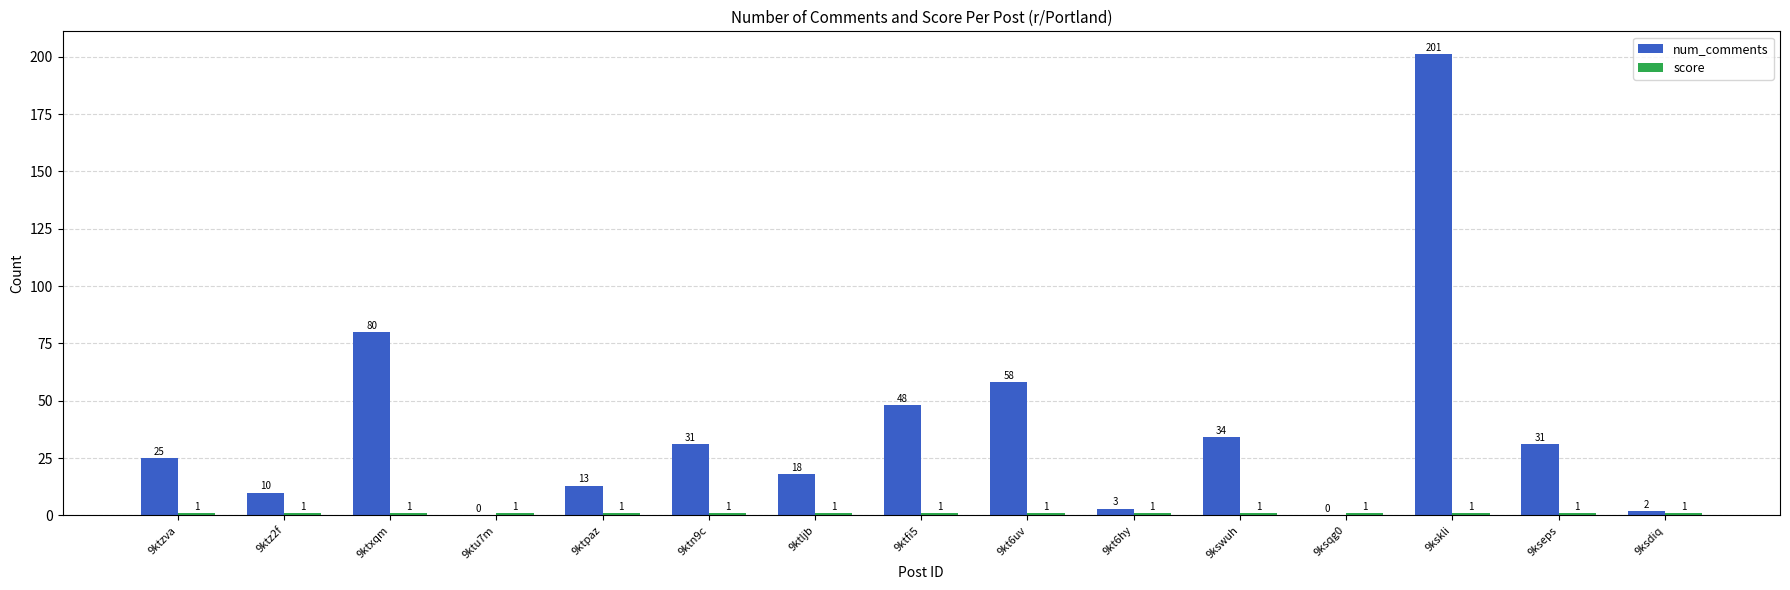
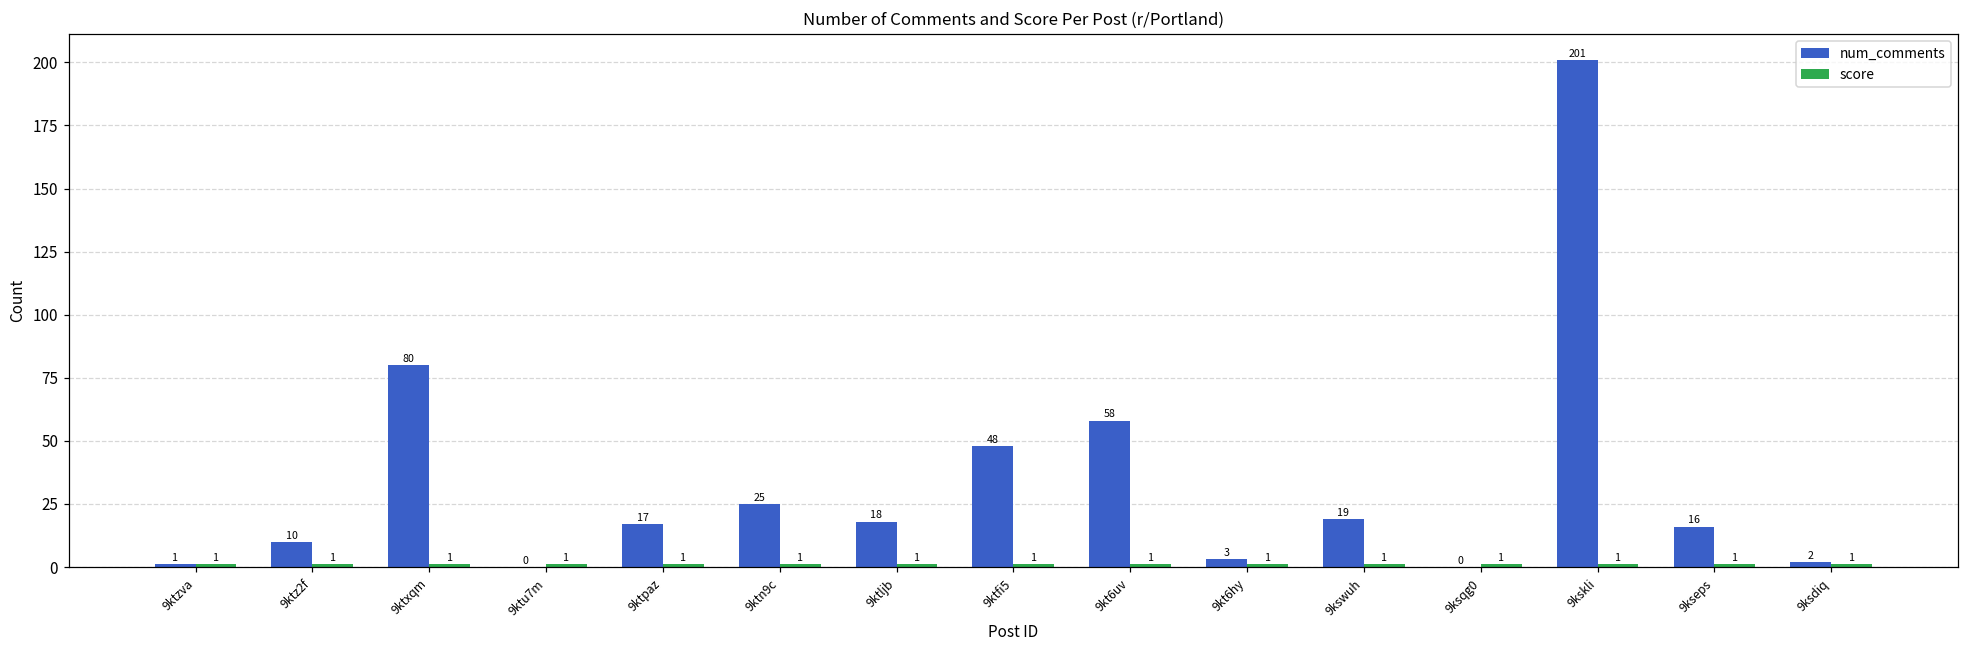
  {
    "num_comments": {
-     "9ktzva": 25,
+     "9ktzva": 1,
      "9ktz2f": 10,
      "9ktxqm": 80,
      "9ktu7m": 0,
-     "9ktpaz": 13,
-     "9ktn9c": 31,
+     "9ktpaz": 17,
+     "9ktn9c": 25,
      "9ktljb": 18,
      "9ktfi5": 48,
      "9kt6uv": 58,
      "9kt6hy": 3,
-     "9kswuh": 34,
+     "9kswuh": 19,
      "9ksqg0": 0,
      "9kskli": 201,
-     "9kseps": 31,
+     "9kseps": 16,
      "9ksdiq": 2
    },
    "score": {
      "9ktzva": 1,
      "9ktz2f": 1,
      "9ktxqm": 1,
      "9ktu7m": 1,
      "9ktpaz": 1,
      "9ktn9c": 1,
      "9ktljb": 1,
      "9ktfi5": 1,
      "9kt6uv": 1,
      "9kt6hy": 1,
      "9kswuh": 1,
      "9ksqg0": 1,
      "9kskli": 1,
      "9kseps": 1,
      "9ksdiq": 1
    }
  }
